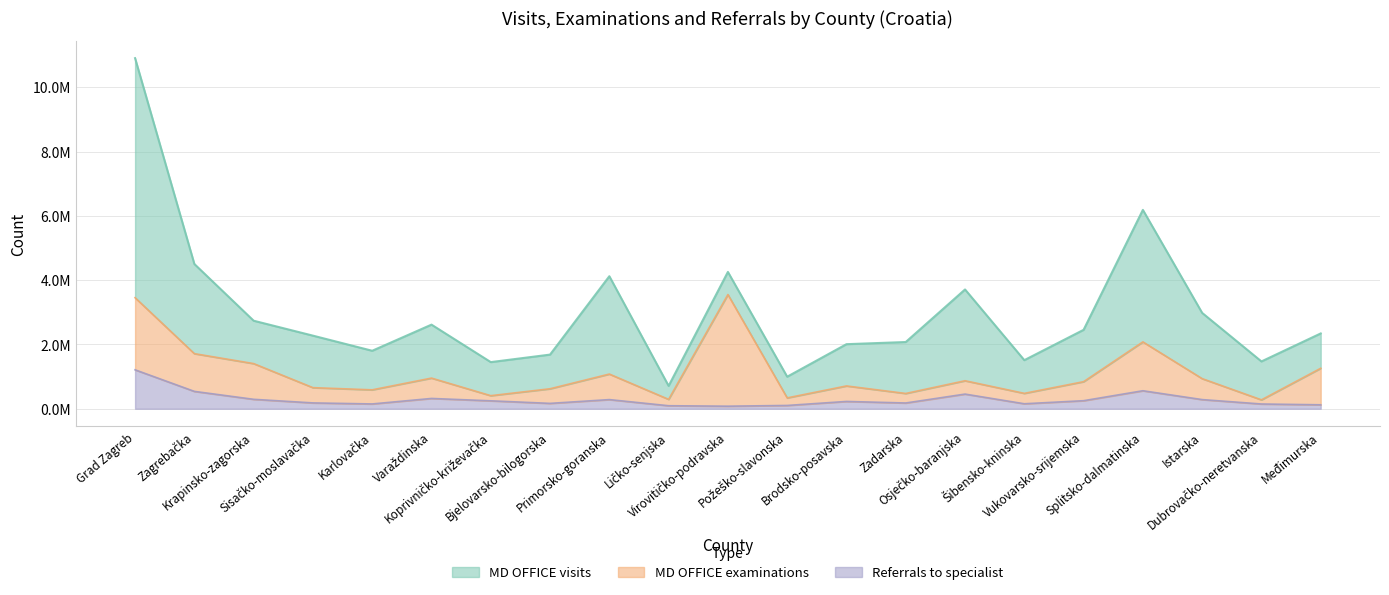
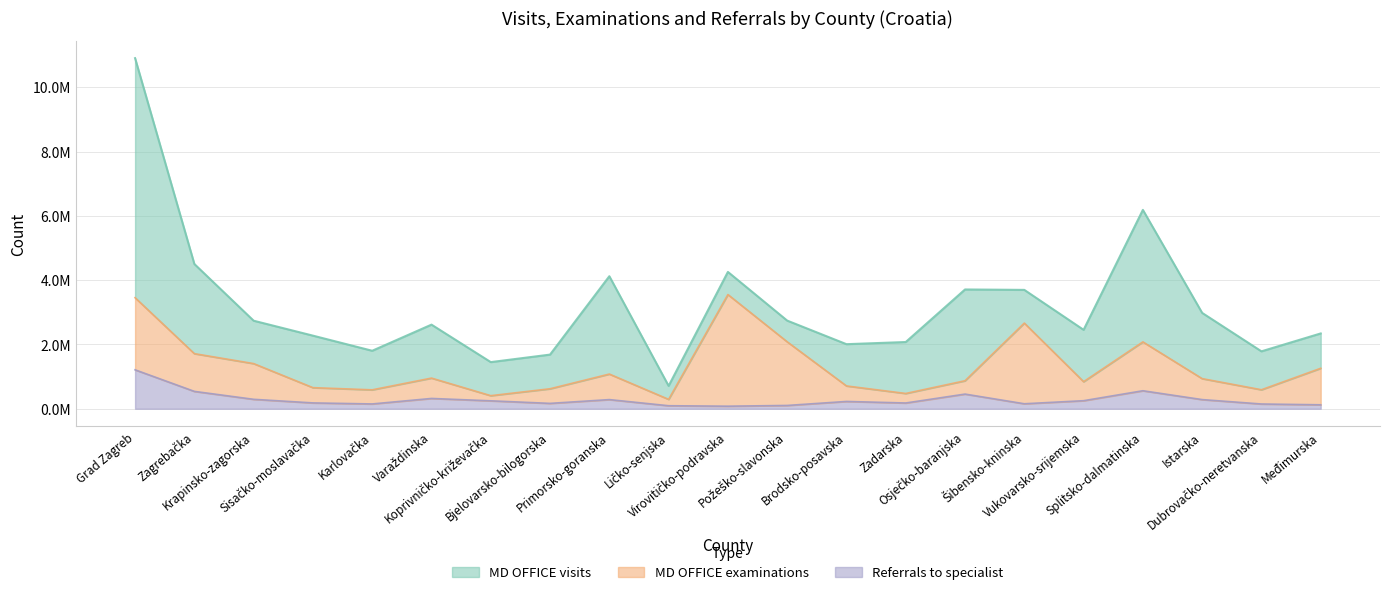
  {
    "MD OFFICE examinations": {
      "Grad Zagreb": 2200000,
      "Zagrebačka": 1200000,
      "Krapinsko-zagorska": 1100000,
      "Sisačko-moslavačka": 500000,
      "Karlovačka": 400000,
      "Varaždinska": 600000,
      "Koprivničko-križevačka": 200000,
      "Bjelovarsko-bilogorska": 500000,
      "Primorsko-goranska": 800000,
      "Ličko-senjska": 200000,
      "Virovitičko-podravska": 3500000,
-     "Požeško-slavonska": 200000,
+     "Požeško-slavonska": 2000000,
      "Brodsko-posavska": 500000,
      "Zadarska": 300000,
      "Osječko-baranjska": 400000,
-     "Šibensko-kninska": 300000,
+     "Šibensko-kninska": 2500000,
      "Vukovarsko-srijemska": 600000,
      "Splitsko-dalmatinska": 1500000,
      "Istarska": 700000,
-     "Dubrovačko-neretvanska": 100000,
+     "Dubrovačko-neretvanska": 400000,
      "Međimurska": 1100000
    }
  }
